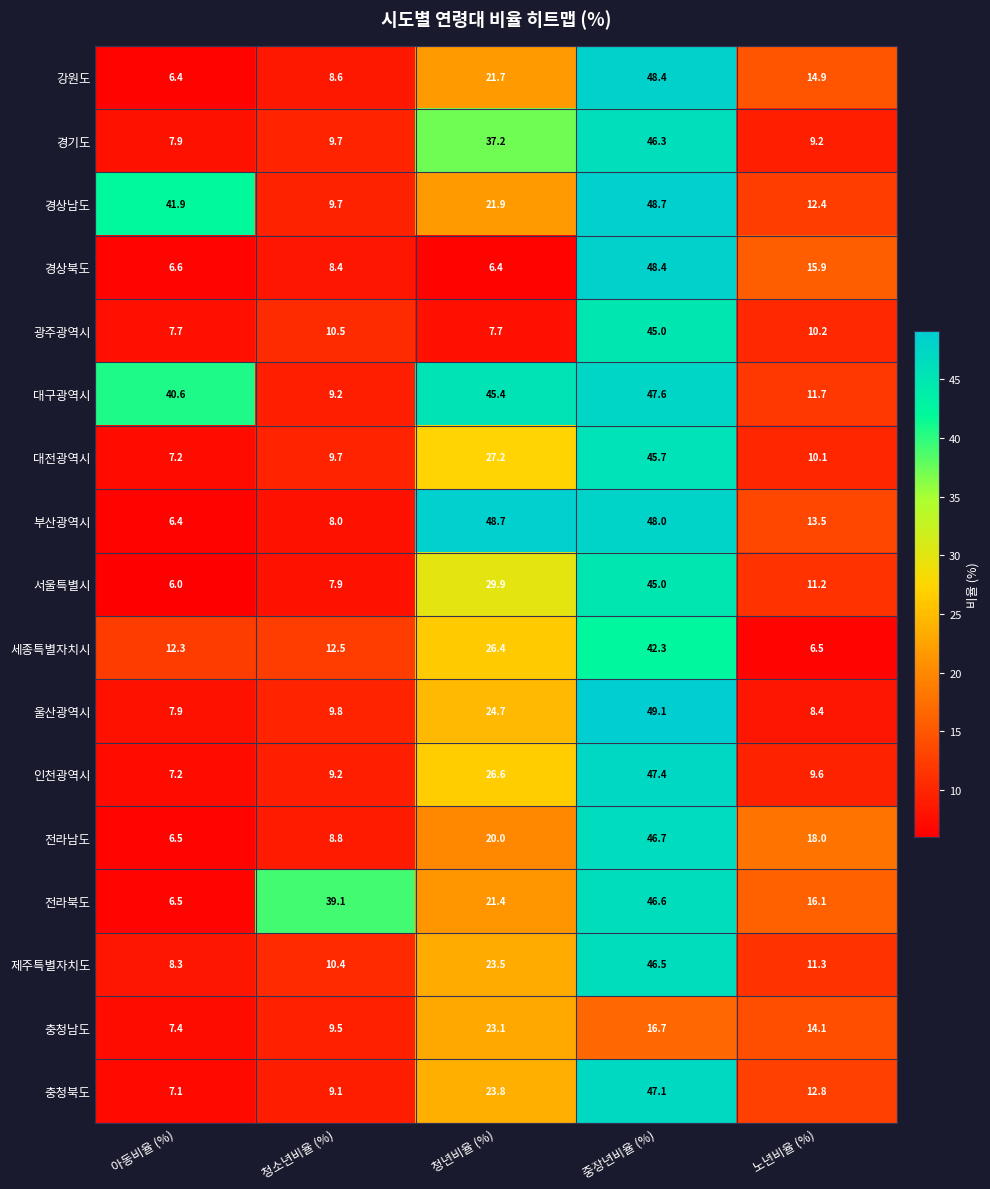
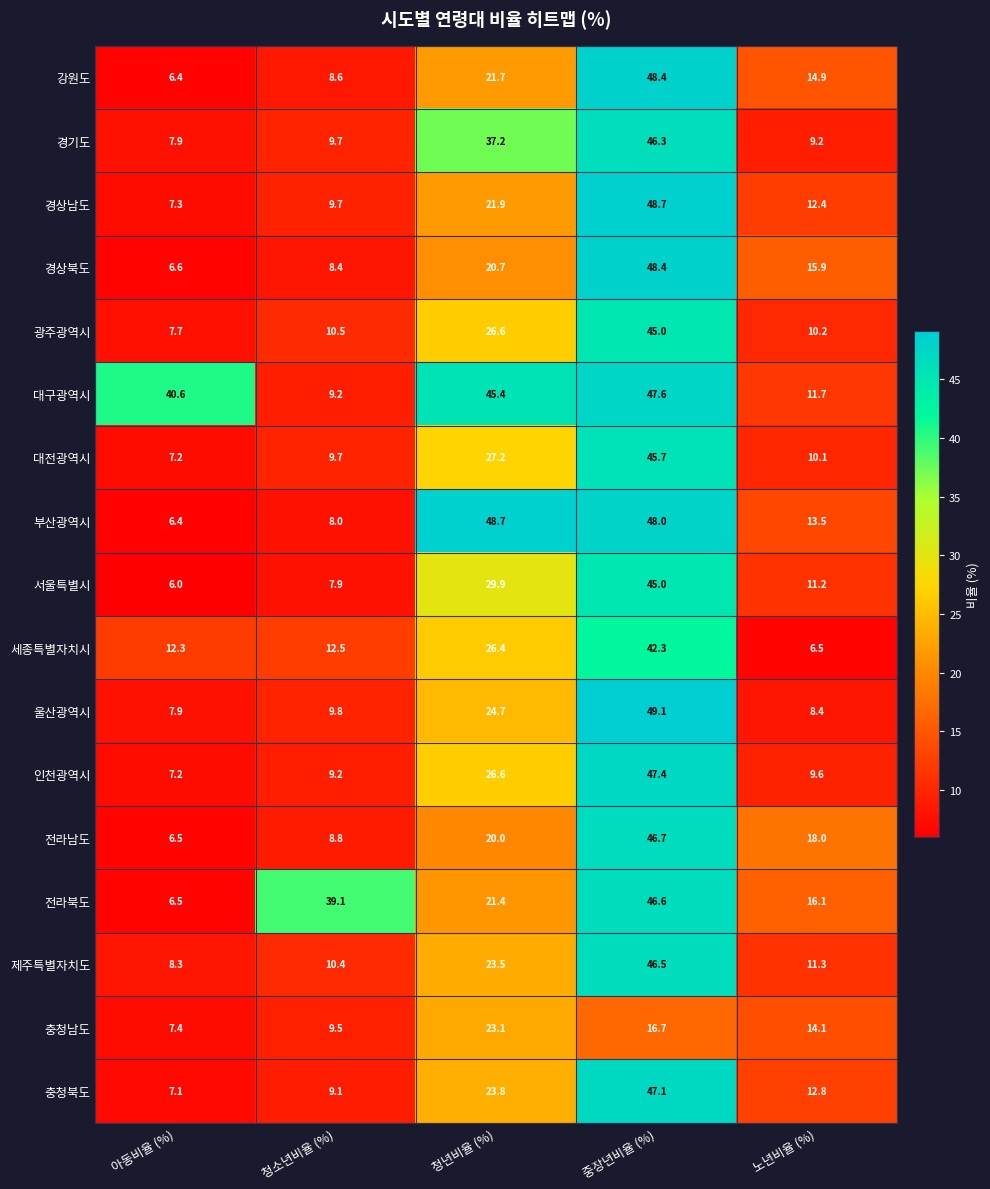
  {
    "강원도": {
      "아동비율 (%)": 6.4,
      "청소년비율 (%)": 8.6,
      "청년비율 (%)": 21.7,
      "중장년비율 (%)": 48.4,
      "노년비율 (%)": 14.9
    },
    "경기도": {
      "아동비율 (%)": 7.9,
      "청소년비율 (%)": 9.7,
      "청년비율 (%)": 37.2,
      "중장년비율 (%)": 46.3,
      "노년비율 (%)": 9.2
    },
    "경상남도": {
-     "아동비율 (%)": 41.9,
+     "아동비율 (%)": 7.3,
      "청소년비율 (%)": 9.7,
      "청년비율 (%)": 21.9,
      "중장년비율 (%)": 48.7,
      "노년비율 (%)": 12.4
    },
    "경상북도": {
      "아동비율 (%)": 6.6,
      "청소년비율 (%)": 8.4,
-     "청년비율 (%)": 6.4,
+     "청년비율 (%)": 20.7,
      "중장년비율 (%)": 48.4,
      "노년비율 (%)": 15.9
    },
    "광주광역시": {
      "아동비율 (%)": 7.7,
      "청소년비율 (%)": 10.5,
-     "청년비율 (%)": 7.7,
+     "청년비율 (%)": 26.6,
      "중장년비율 (%)": 45.0,
      "노년비율 (%)": 10.2
    },
    "대구광역시": {
      "아동비율 (%)": 40.6,
      "청소년비율 (%)": 9.2,
      "청년비율 (%)": 45.4,
      "중장년비율 (%)": 47.6,
      "노년비율 (%)": 11.7
    },
    "대전광역시": {
      "아동비율 (%)": 7.2,
      "청소년비율 (%)": 9.7,
      "청년비율 (%)": 27.2,
      "중장년비율 (%)": 45.7,
      "노년비율 (%)": 10.1
    },
    "부산광역시": {
      "아동비율 (%)": 6.4,
      "청소년비율 (%)": 8.0,
      "청년비율 (%)": 48.7,
      "중장년비율 (%)": 48.0,
      "노년비율 (%)": 13.5
    },
    "서울특별시": {
      "아동비율 (%)": 6.0,
      "청소년비율 (%)": 7.9,
      "청년비율 (%)": 29.9,
      "중장년비율 (%)": 45.0,
      "노년비율 (%)": 11.2
    },
    "세종특별자치시": {
      "아동비율 (%)": 12.3,
      "청소년비율 (%)": 12.5,
      "청년비율 (%)": 26.4,
      "중장년비율 (%)": 42.3,
      "노년비율 (%)": 6.5
    },
    "울산광역시": {
      "아동비율 (%)": 7.9,
      "청소년비율 (%)": 9.8,
      "청년비율 (%)": 24.7,
      "중장년비율 (%)": 49.1,
      "노년비율 (%)": 8.4
    },
    "인천광역시": {
      "아동비율 (%)": 7.2,
      "청소년비율 (%)": 9.2,
      "청년비율 (%)": 26.6,
      "중장년비율 (%)": 47.4,
      "노년비율 (%)": 9.6
    },
    "전라남도": {
      "아동비율 (%)": 6.5,
      "청소년비율 (%)": 8.8,
      "청년비율 (%)": 20.0,
      "중장년비율 (%)": 46.7,
      "노년비율 (%)": 18.0
    },
    "전라북도": {
      "아동비율 (%)": 6.5,
      "청소년비율 (%)": 39.1,
      "청년비율 (%)": 21.4,
      "중장년비율 (%)": 46.6,
      "노년비율 (%)": 16.1
    },
    "제주특별자치도": {
      "아동비율 (%)": 8.3,
      "청소년비율 (%)": 10.4,
      "청년비율 (%)": 23.5,
      "중장년비율 (%)": 46.5,
      "노년비율 (%)": 11.3
    },
    "충청남도": {
      "아동비율 (%)": 7.4,
      "청소년비율 (%)": 9.5,
      "청년비율 (%)": 23.1,
      "중장년비율 (%)": 16.7,
      "노년비율 (%)": 14.1
    },
    "충청북도": {
      "아동비율 (%)": 7.1,
      "청소년비율 (%)": 9.1,
      "청년비율 (%)": 23.8,
      "중장년비율 (%)": 47.1,
      "노년비율 (%)": 12.8
    }
  }
